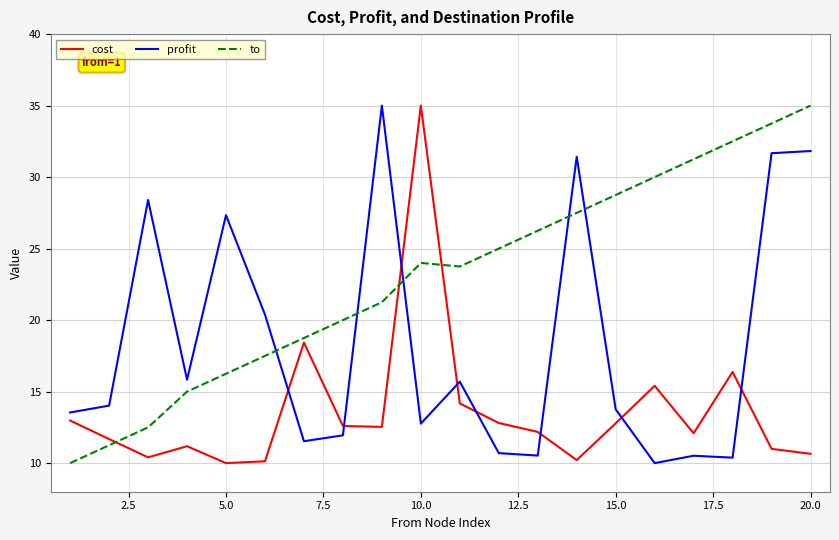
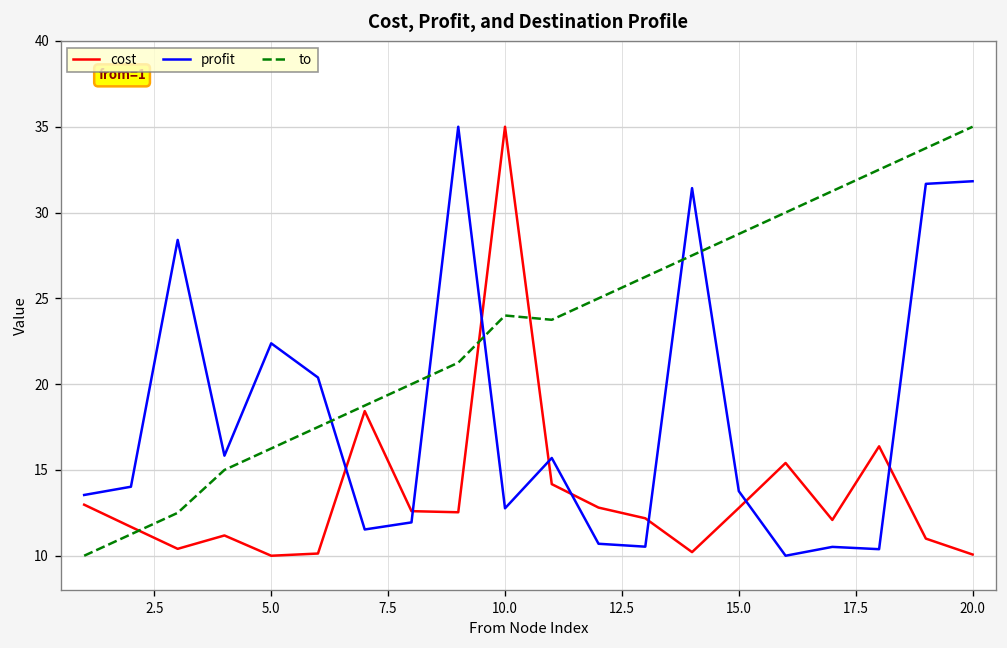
  {
    "cost": {
      "5.0": 10.0,
      "10.0": 35.0,
      "15.0": 12.8,
-     "20.0": 10.7
+     "20.0": 10.1
    },
    "profit": {
-     "5.0": 27.3,
+     "5.0": 22.4,
      "10.0": 12.8,
      "15.0": 13.8,
      "20.0": 31.8
    },
    "to": {
      "5.0": 16.2,
      "10.0": 24.0,
      "15.0": 28.7,
      "20.0": 35.0
    }
  }
